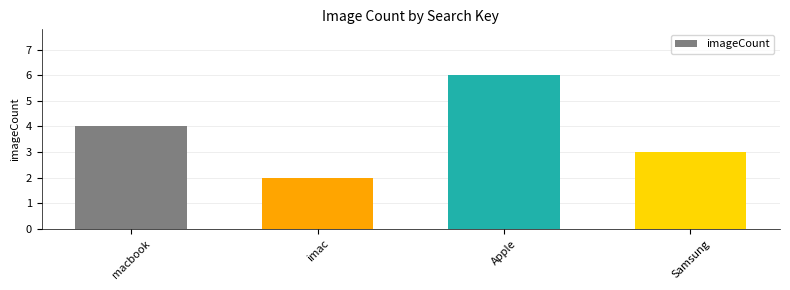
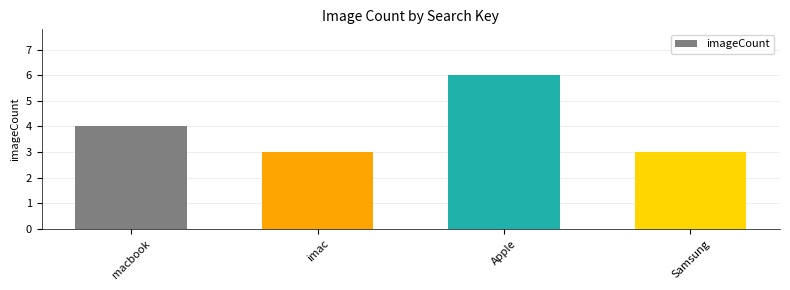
  {
    "macbook": 4,
-   "imac": 2,
+   "imac": 3,
    "Apple": 6,
    "Samsung": 3
  }
